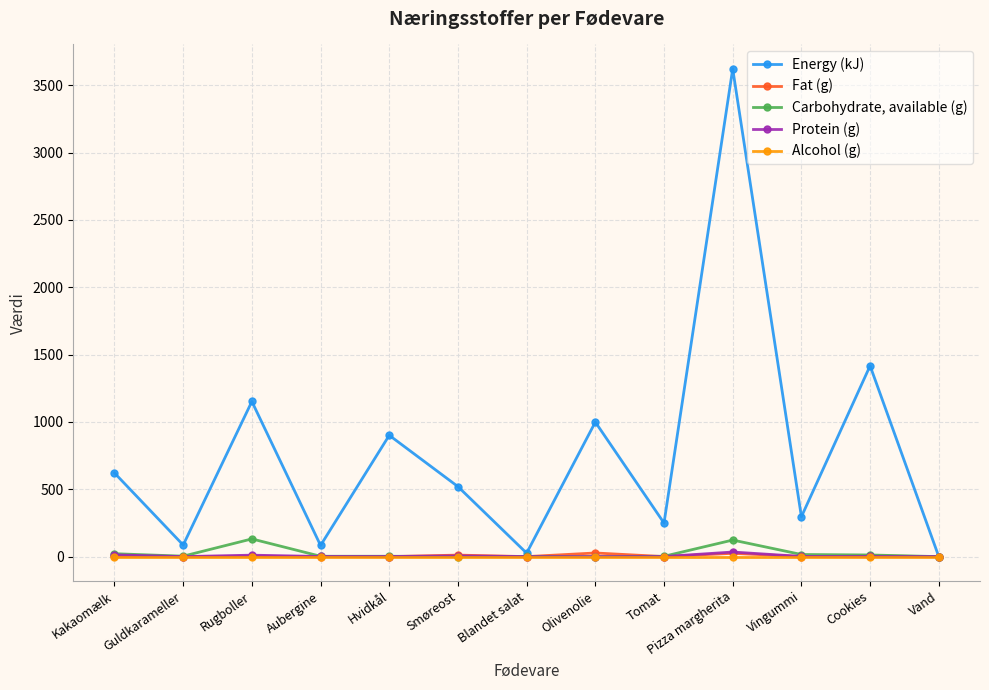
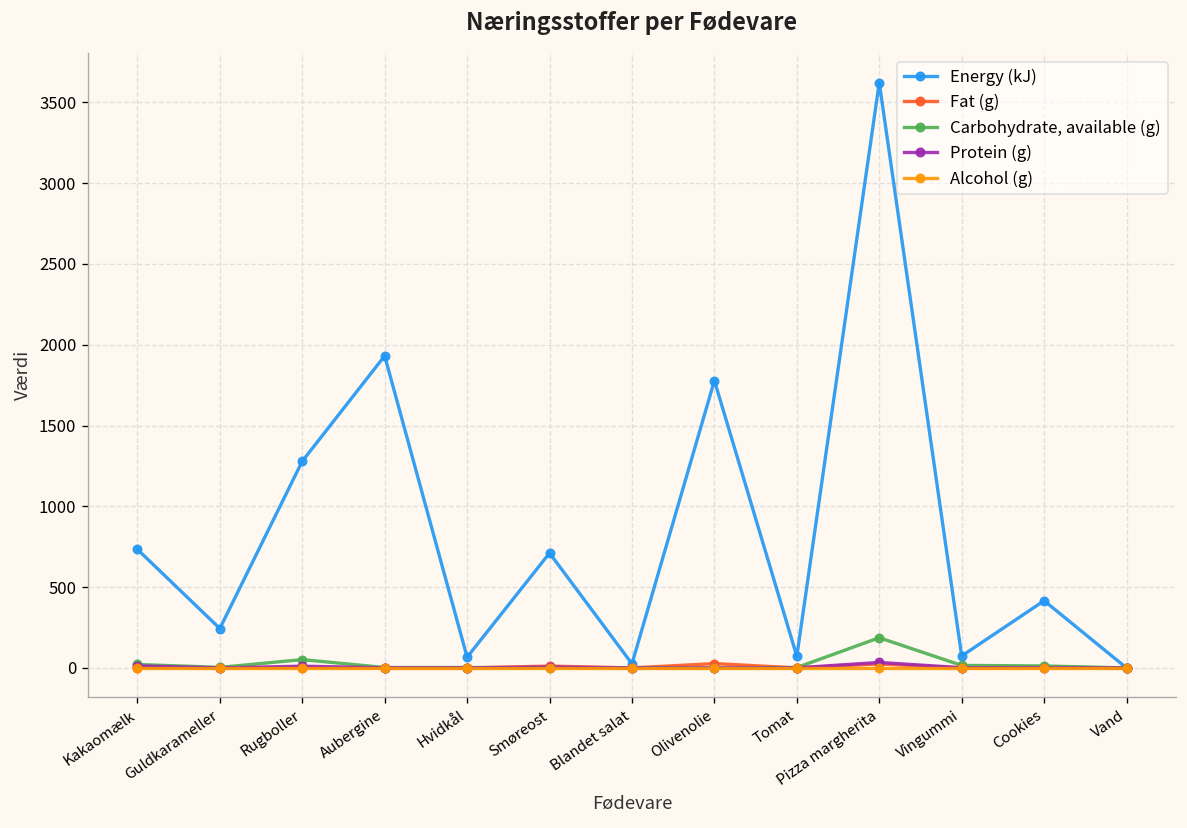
  {
    "Energy (kJ)": {
-     "Kakaomælk": 620,
-     "Guldkarameller": 90,
-     "Rugboller": 1150,
-     "Aubergine": 80,
-     "Hvidkål": 900,
-     "Smøreost": 520,
+     "Kakaomælk": 730,
+     "Guldkarameller": 240,
+     "Rugboller": 1280,
+     "Aubergine": 1930,
+     "Hvidkål": 70,
+     "Smøreost": 710,
      "Blandet salat": 30,
-     "Olivenolie": 1000,
-     "Tomat": 250,
+     "Olivenolie": 1780,
+     "Tomat": 70,
      "Pizza margherita": 3620,
-     "Vingummi": 300,
-     "Cookies": 1420
+     "Vingummi": 70,
+     "Cookies": 420
    },
    "Fat (g)": {
      "Olivenolie": 30
    },
    "Carbohydrate, available (g)": {
-     "Rugboller": 130,
-     "Pizza margherita": 120
+     "Rugboller": 50,
+     "Pizza margherita": 190
    },
    "Alcohol (g)": {
      "Pizza margherita": 0
    }
  }
